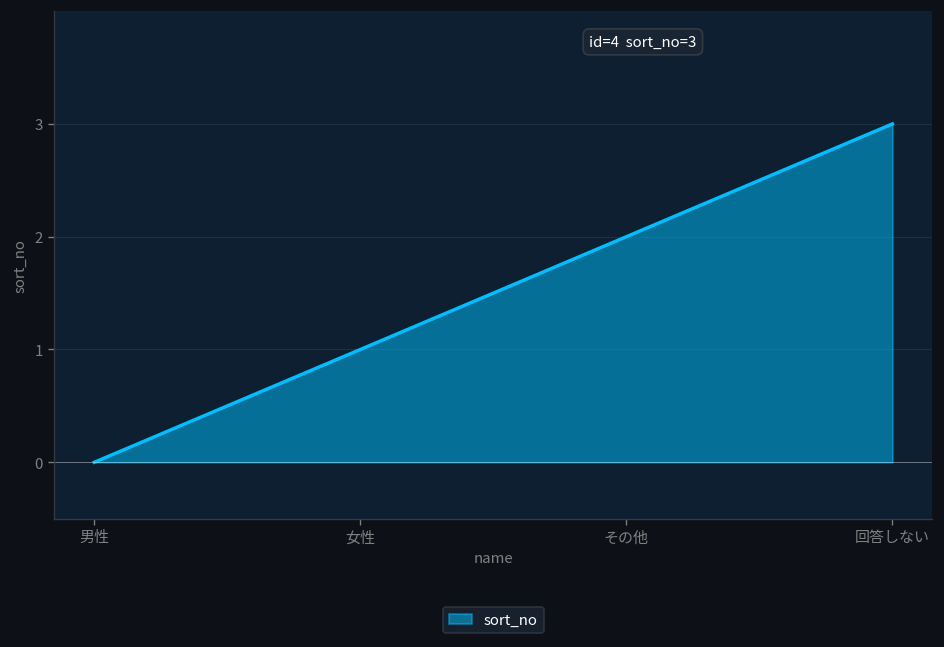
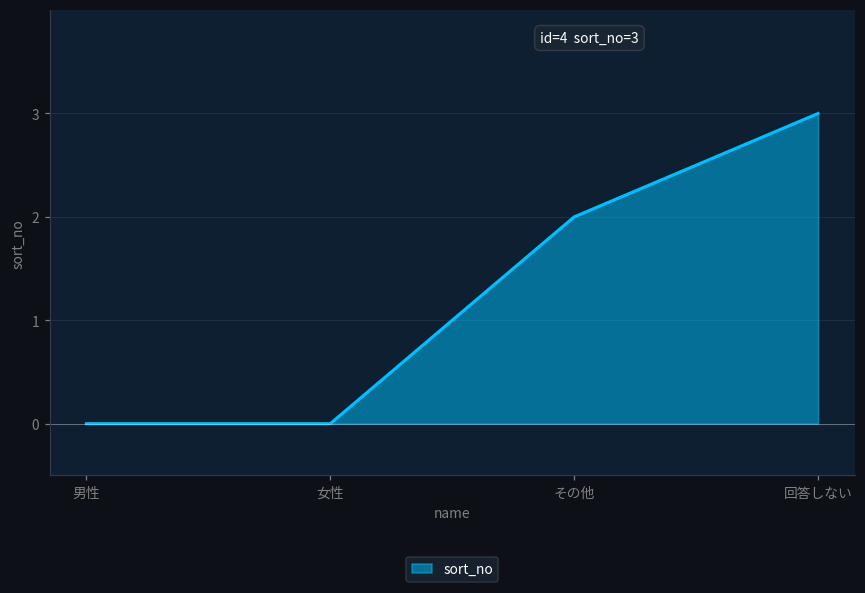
  {
    "男性": 0,
-   "女性": 1,
+   "女性": 0,
    "その他": 2,
    "回答しない": 3
  }
